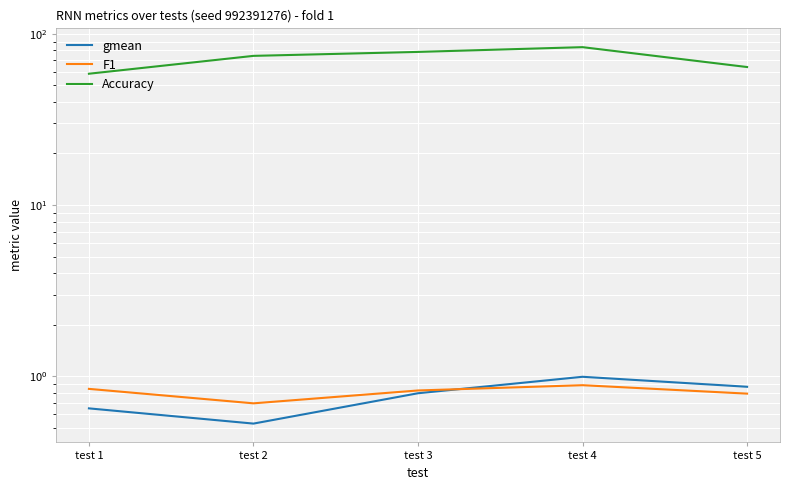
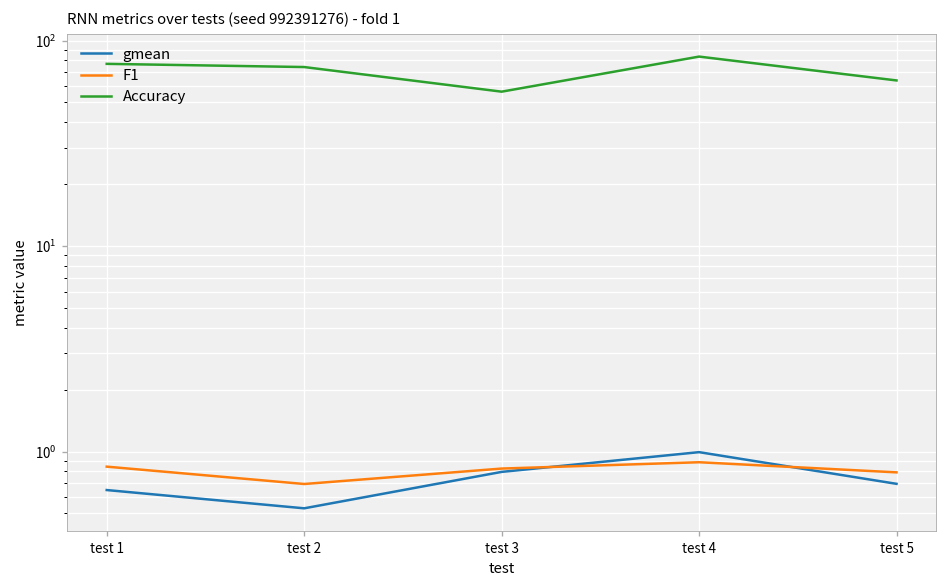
  {
    "gmean": {
      "test 1": 0.65,
      "test 2": 0.53,
      "test 3": 0.8,
      "test 4": 1.0,
-     "test 5": 0.9
+     "test 5": 0.70
    },
    "F1": {
      "test 1": 0.8,
      "test 2": 0.69,
      "test 3": 0.8,
      "test 4": 0.9,
      "test 5": 0.8
    },
    "Accuracy": {
-     "test 1": 58,
+     "test 1": 80,
      "test 2": 74,
-     "test 3": 80,
+     "test 3": 56,
      "test 4": 80,
      "test 5": 64
    }
  }
